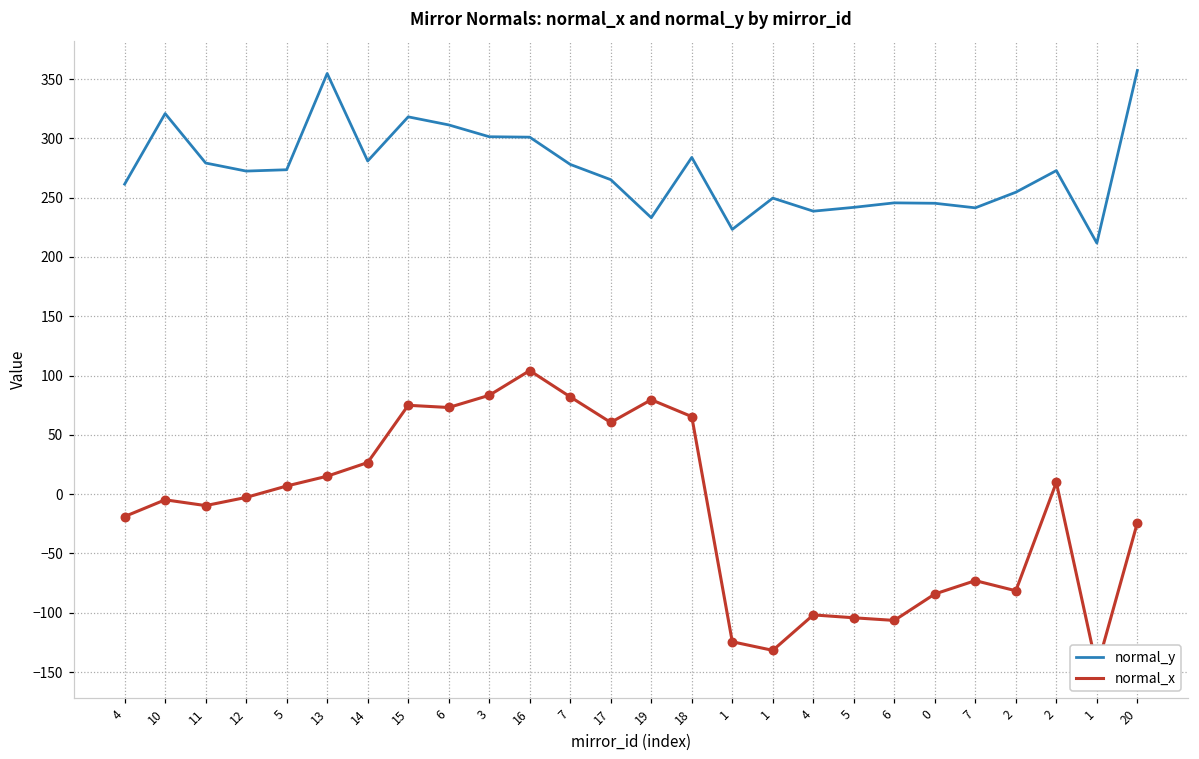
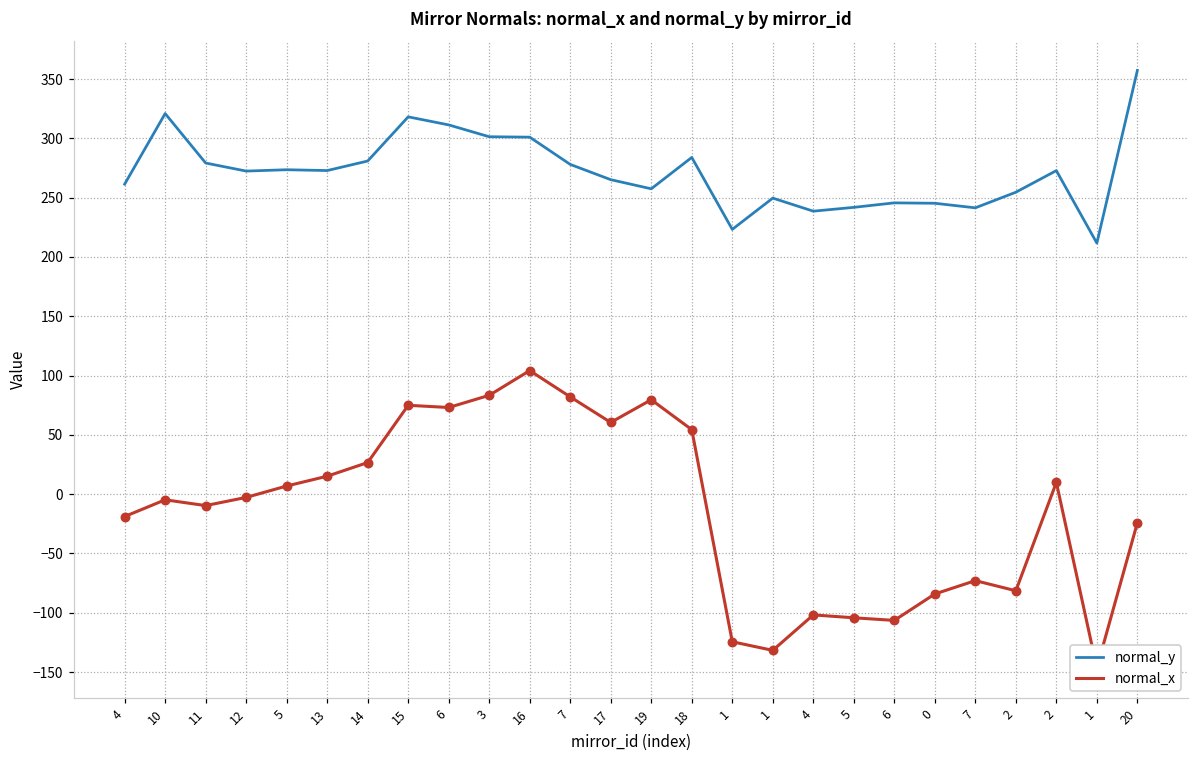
  {
    "normal_y": {
      "10": 321,
      "11": 279,
      "12": 272,
-     "13": 355,
+     "13": 273,
      "14": 281,
      "15": 318,
      "3": 301,
      "16": 301,
      "17": 265,
-     "19": 233,
+     "19": 257,
      "18": 284,
      "0": 245,
      "20": 357
    },
    "normal_x": {
      "10": -5,
      "11": -10,
      "12": -3,
      "13": 15,
      "14": 27,
      "15": 75,
      "3": 83,
      "16": 104,
      "17": 60,
      "19": 80,
-     "18": 65,
+     "18": 54,
      "0": -84,
      "20": -24
    }
  }
